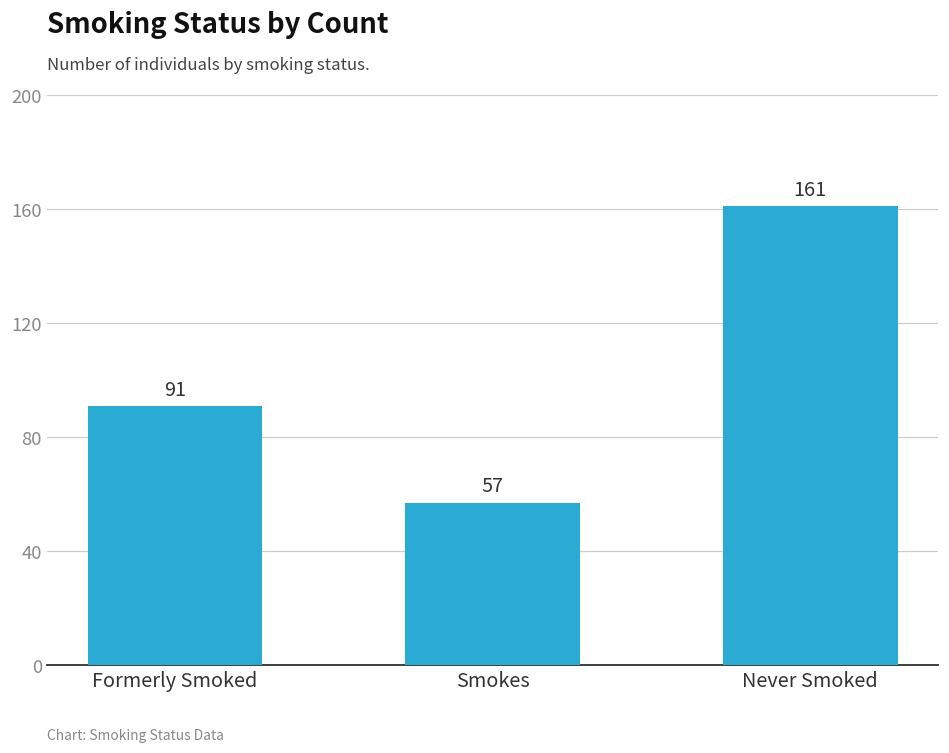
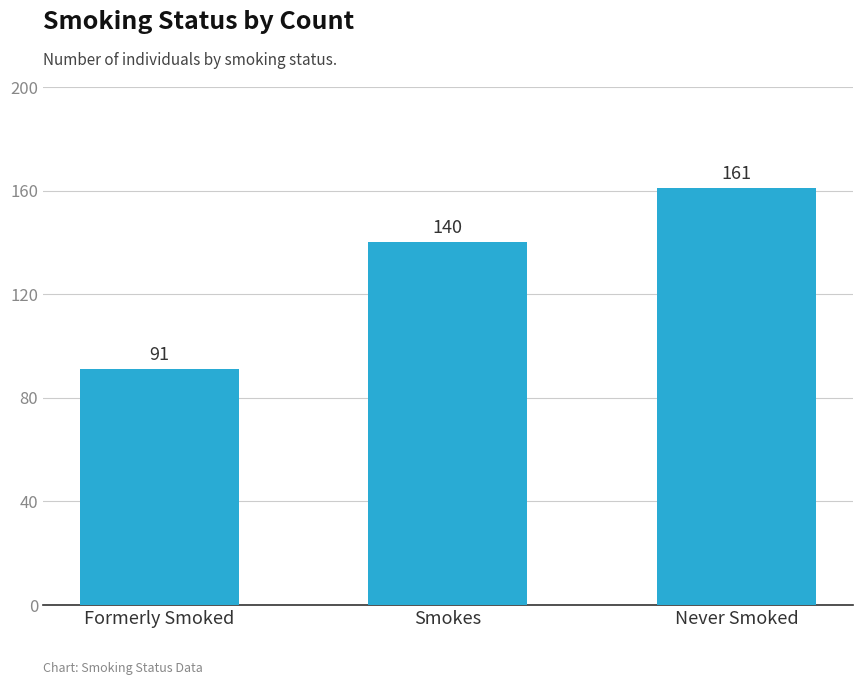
  {
    "Formerly Smoked": 91,
-   "Smokes": 57,
+   "Smokes": 140,
    "Never Smoked": 161
  }
